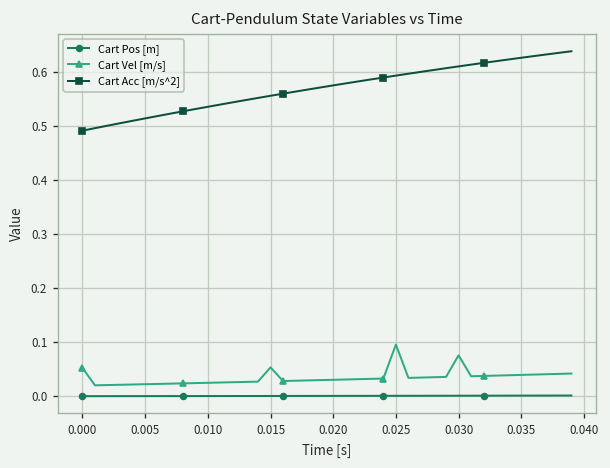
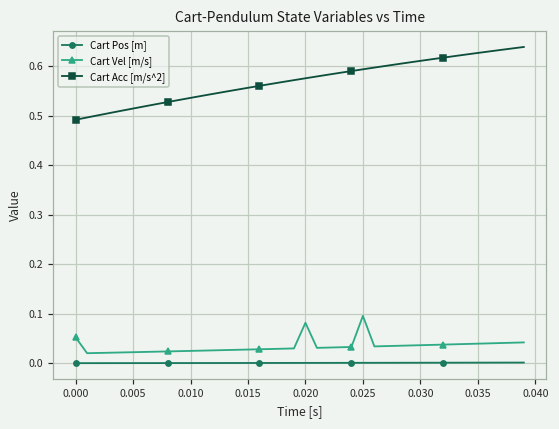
  {
    "Cart Vel [m/s]": {
      "0.000": 0.05,
      "0.005": 0.02,
      "0.010": 0.03,
-     "0.015": 0.05,
-     "0.020": 0.03,
+     "0.015": 0.03,
+     "0.020": 0.08,
      "0.025": 0.10,
-     "0.030": 0.08,
+     "0.030": 0.04,
      "0.035": 0.04
    }
  }
